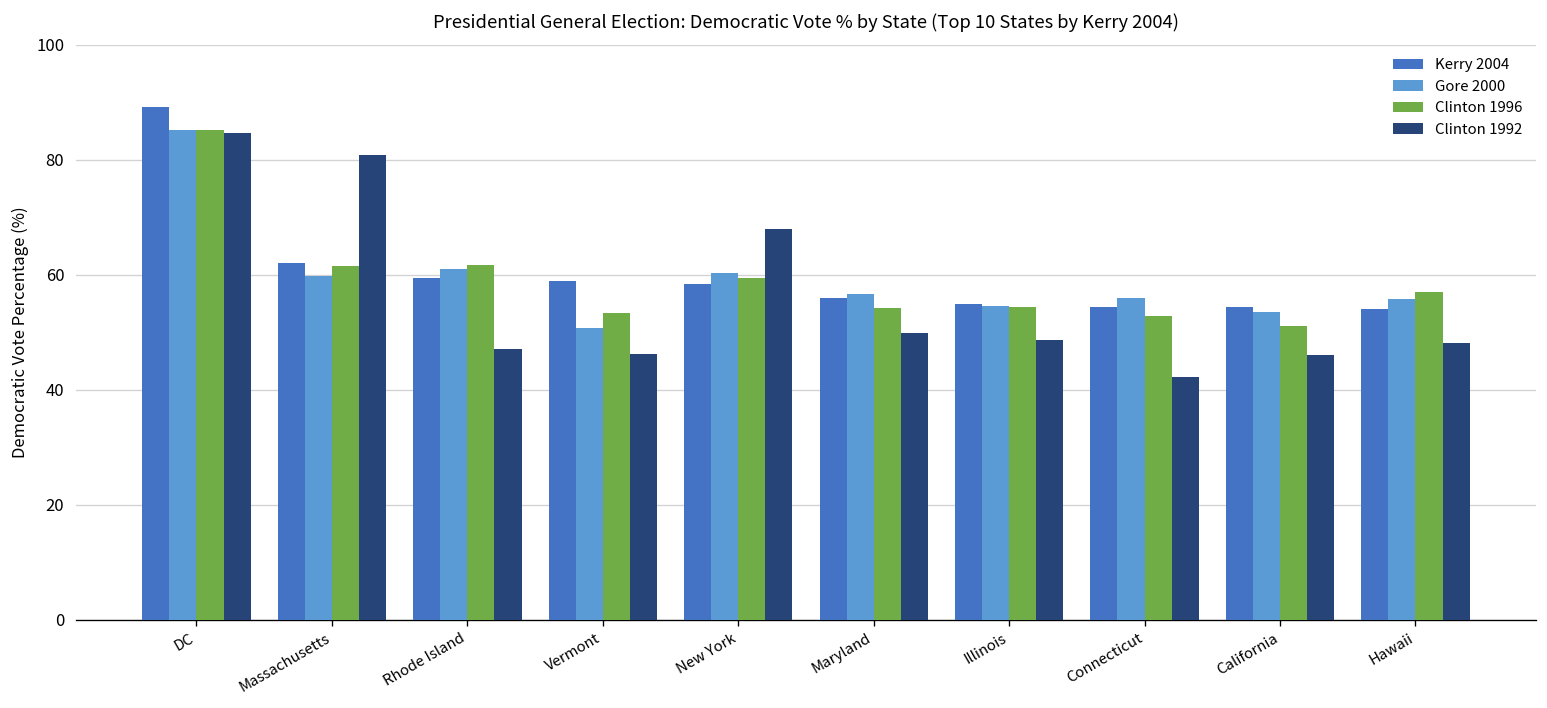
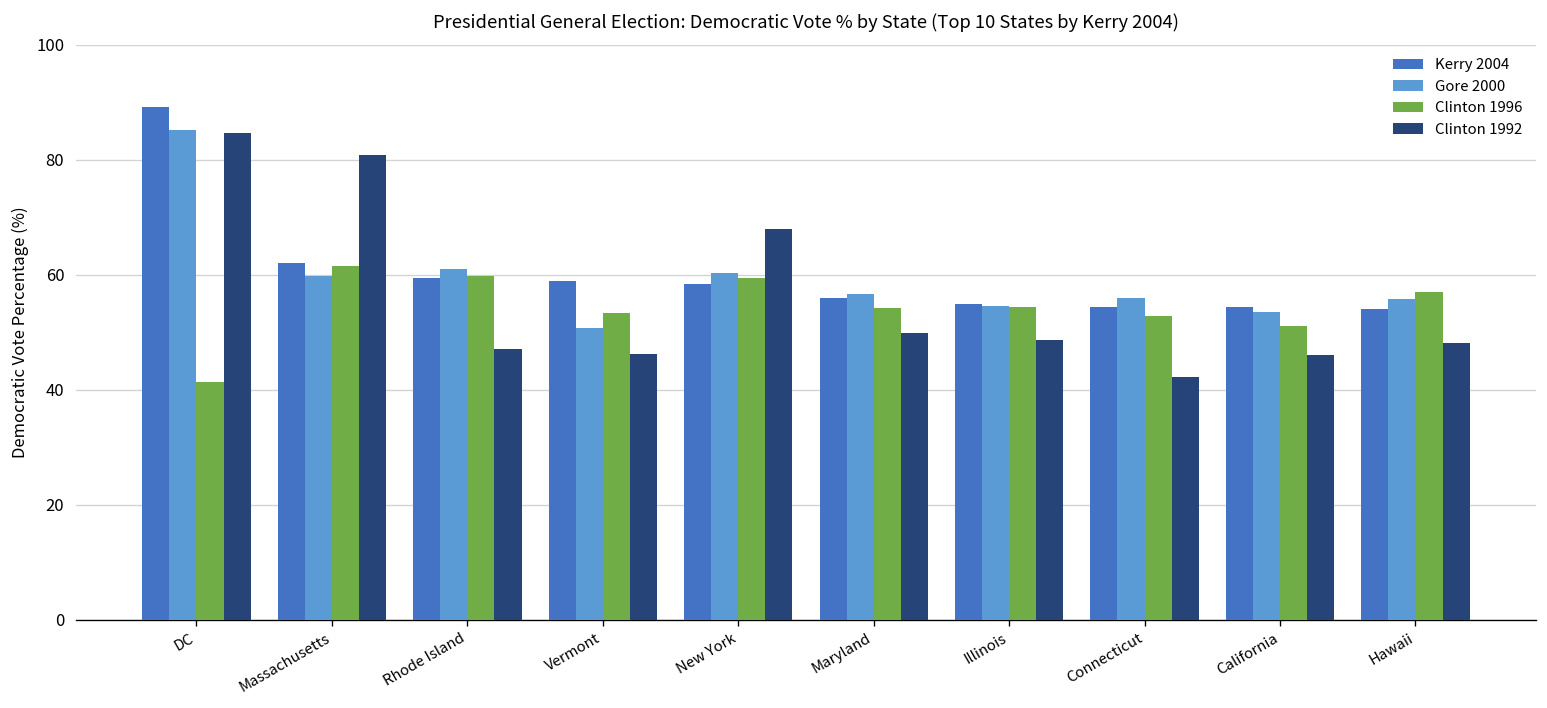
  {
    "Clinton 1996": {
-     "DC": 85,
+     "DC": 41,
      "Massachusetts": 61,
-     "Rhode Island": 62,
+     "Rhode Island": 60,
      "Vermont": 53,
      "New York": 59,
      "Maryland": 54,
      "Illinois": 54,
      "Connecticut": 53,
      "California": 51,
      "Hawaii": 57
    },
    "Clinton 1992": {
      "DC": 85,
      "Massachusetts": 81,
      "Rhode Island": 47,
      "Vermont": 46,
      "New York": 68,
      "Maryland": 50,
      "Illinois": 49,
      "Connecticut": 42,
      "California": 46,
      "Hawaii": 48
    }
  }
